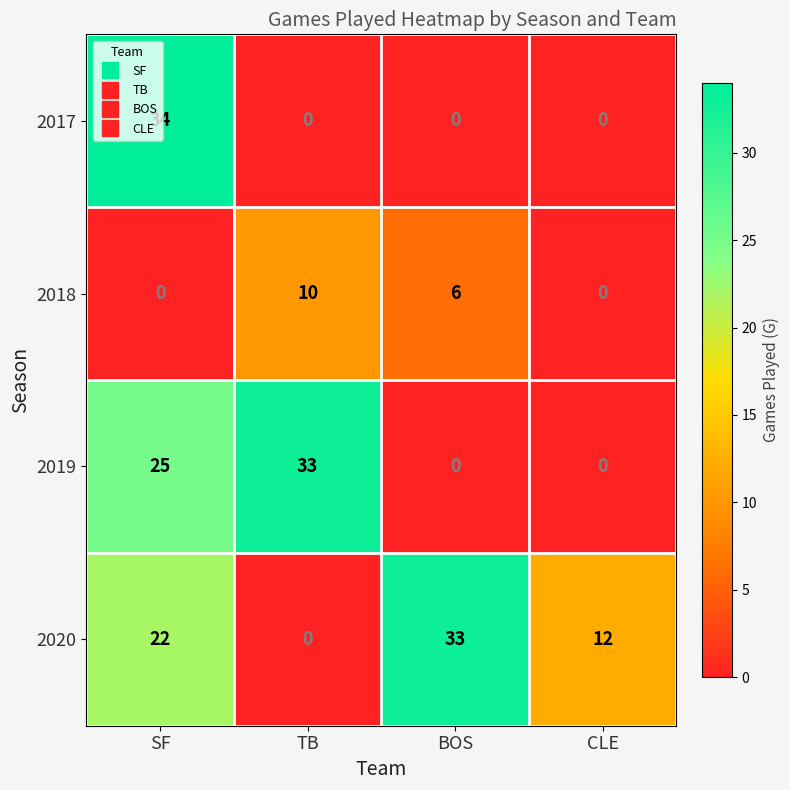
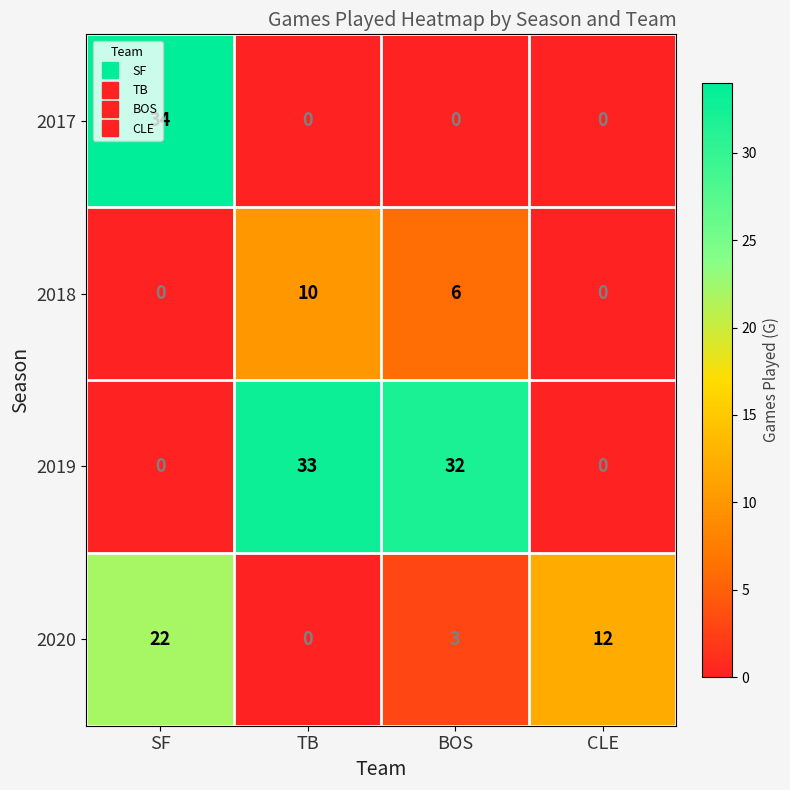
  {
    "2017": {
      "TB": 0,
      "BOS": 0,
      "CLE": 0
    },
    "2018": {
      "SF": 0,
      "TB": 10,
      "BOS": 6,
      "CLE": 0
    },
    "2019": {
-     "SF": 25,
+     "SF": 0,
      "TB": 33,
-     "BOS": 0,
+     "BOS": 32,
      "CLE": 0
    },
    "2020": {
      "SF": 22,
      "TB": 0,
-     "BOS": 33,
+     "BOS": 3,
      "CLE": 12
    }
  }
